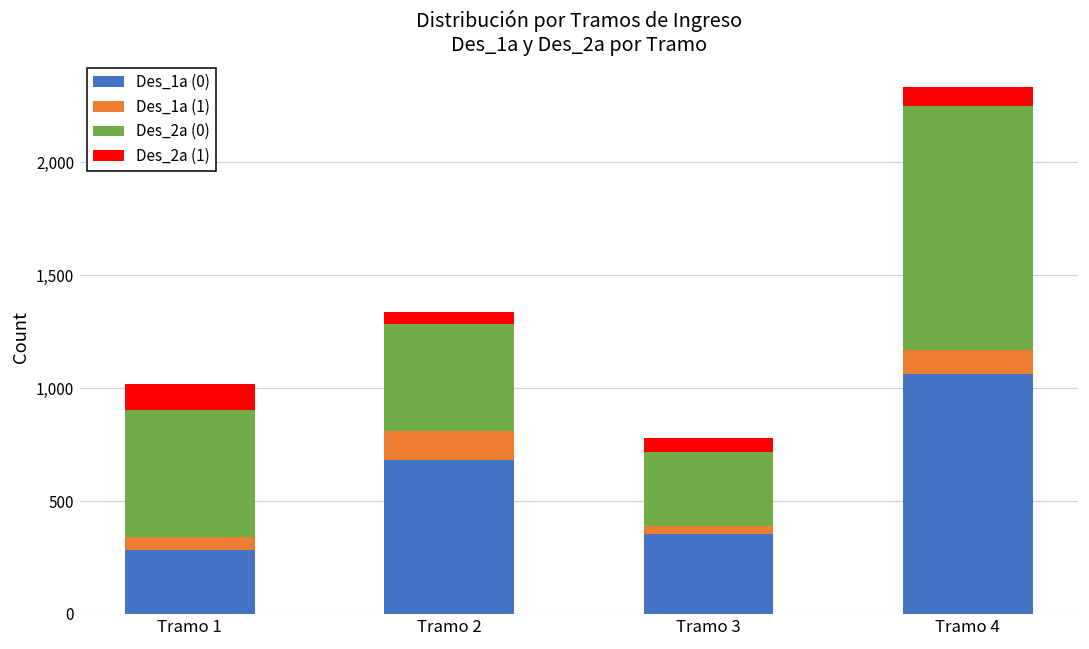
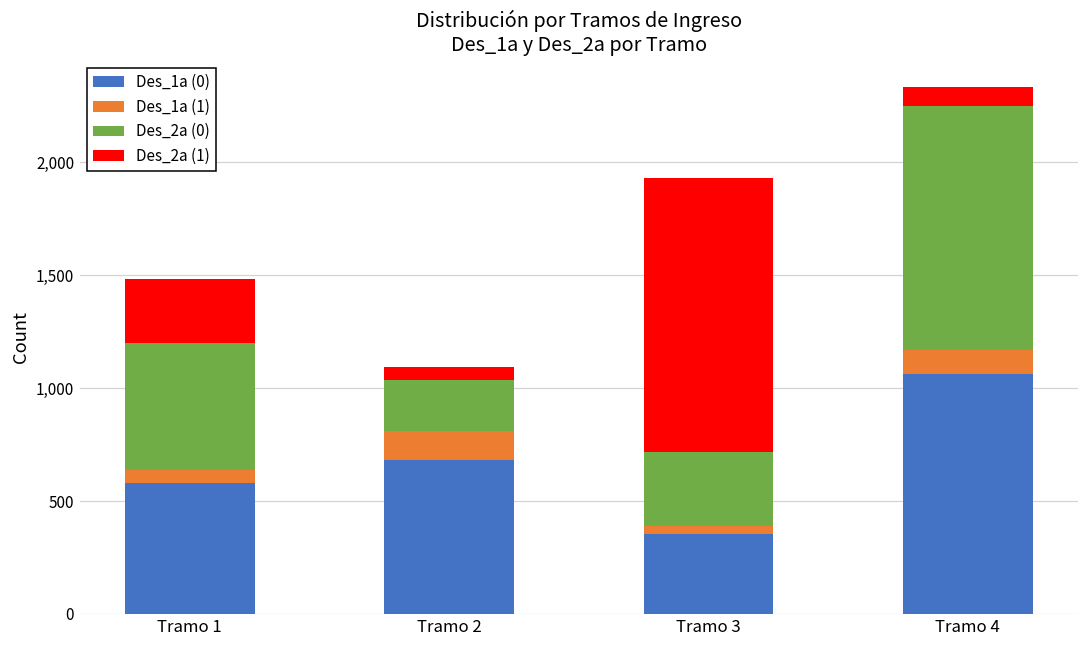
  {
    "Des_1a (0)": {
-     "Tramo 1": "280",
+     "Tramo 1": "580",
      "Tramo 2": "680",
      "Tramo 3": "350",
      "Tramo 4": "1,060"
    },
    "Des_1a (1)": {
      "Tramo 1": "60",
      "Tramo 2": "130",
      "Tramo 3": "40",
      "Tramo 4": "110"
    },
    "Des_2a (0)": {
      "Tramo 1": "560",
-     "Tramo 2": "470",
+     "Tramo 2": "230",
      "Tramo 3": "330",
      "Tramo 4": "1,080"
    },
    "Des_2a (1)": {
-     "Tramo 1": "120",
+     "Tramo 1": "290",
      "Tramo 2": "50",
-     "Tramo 3": "60",
+     "Tramo 3": "1,210",
      "Tramo 4": "90"
    }
  }
